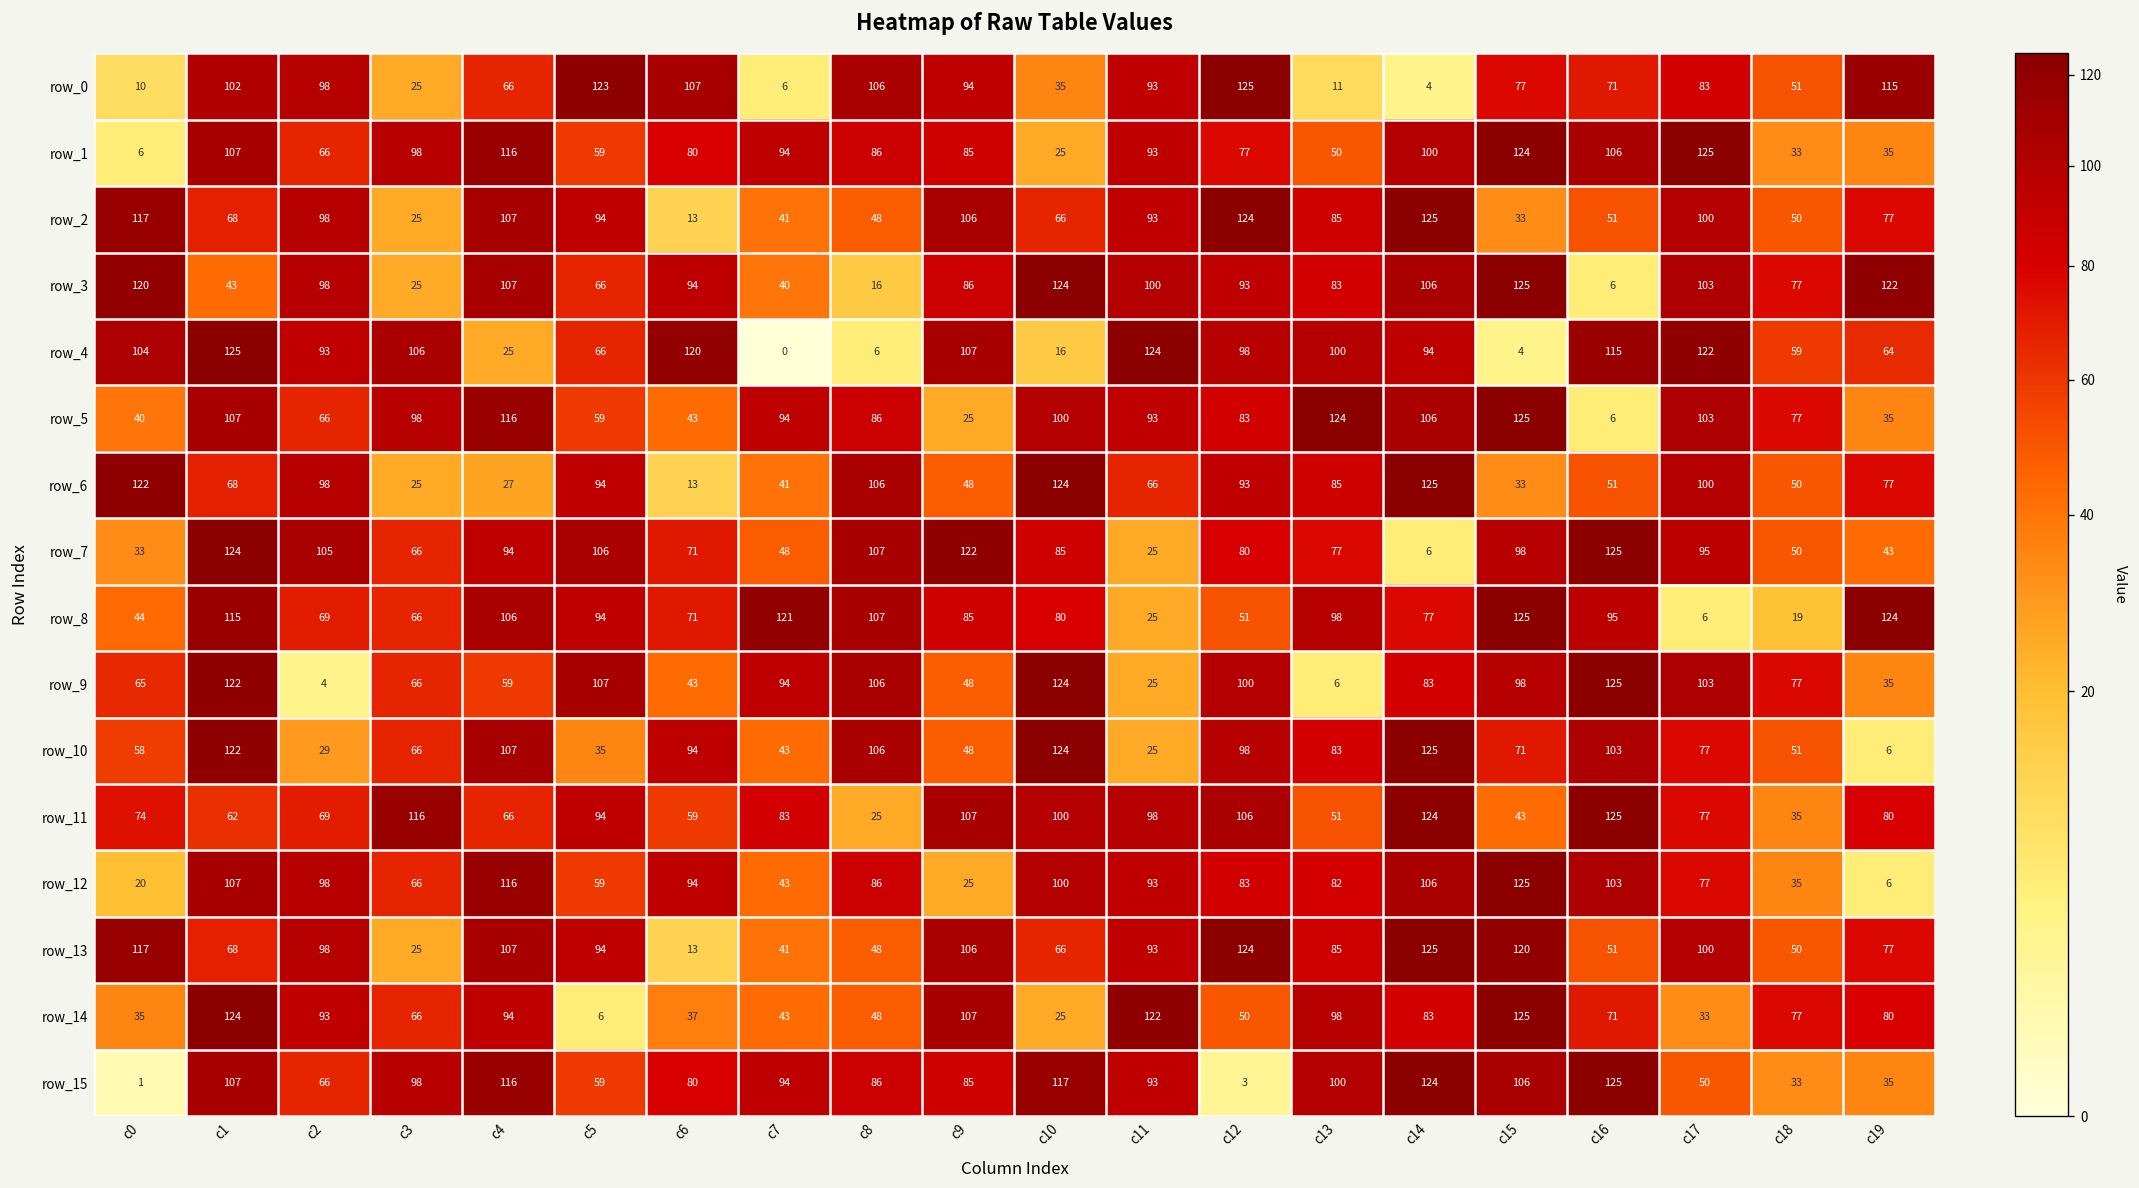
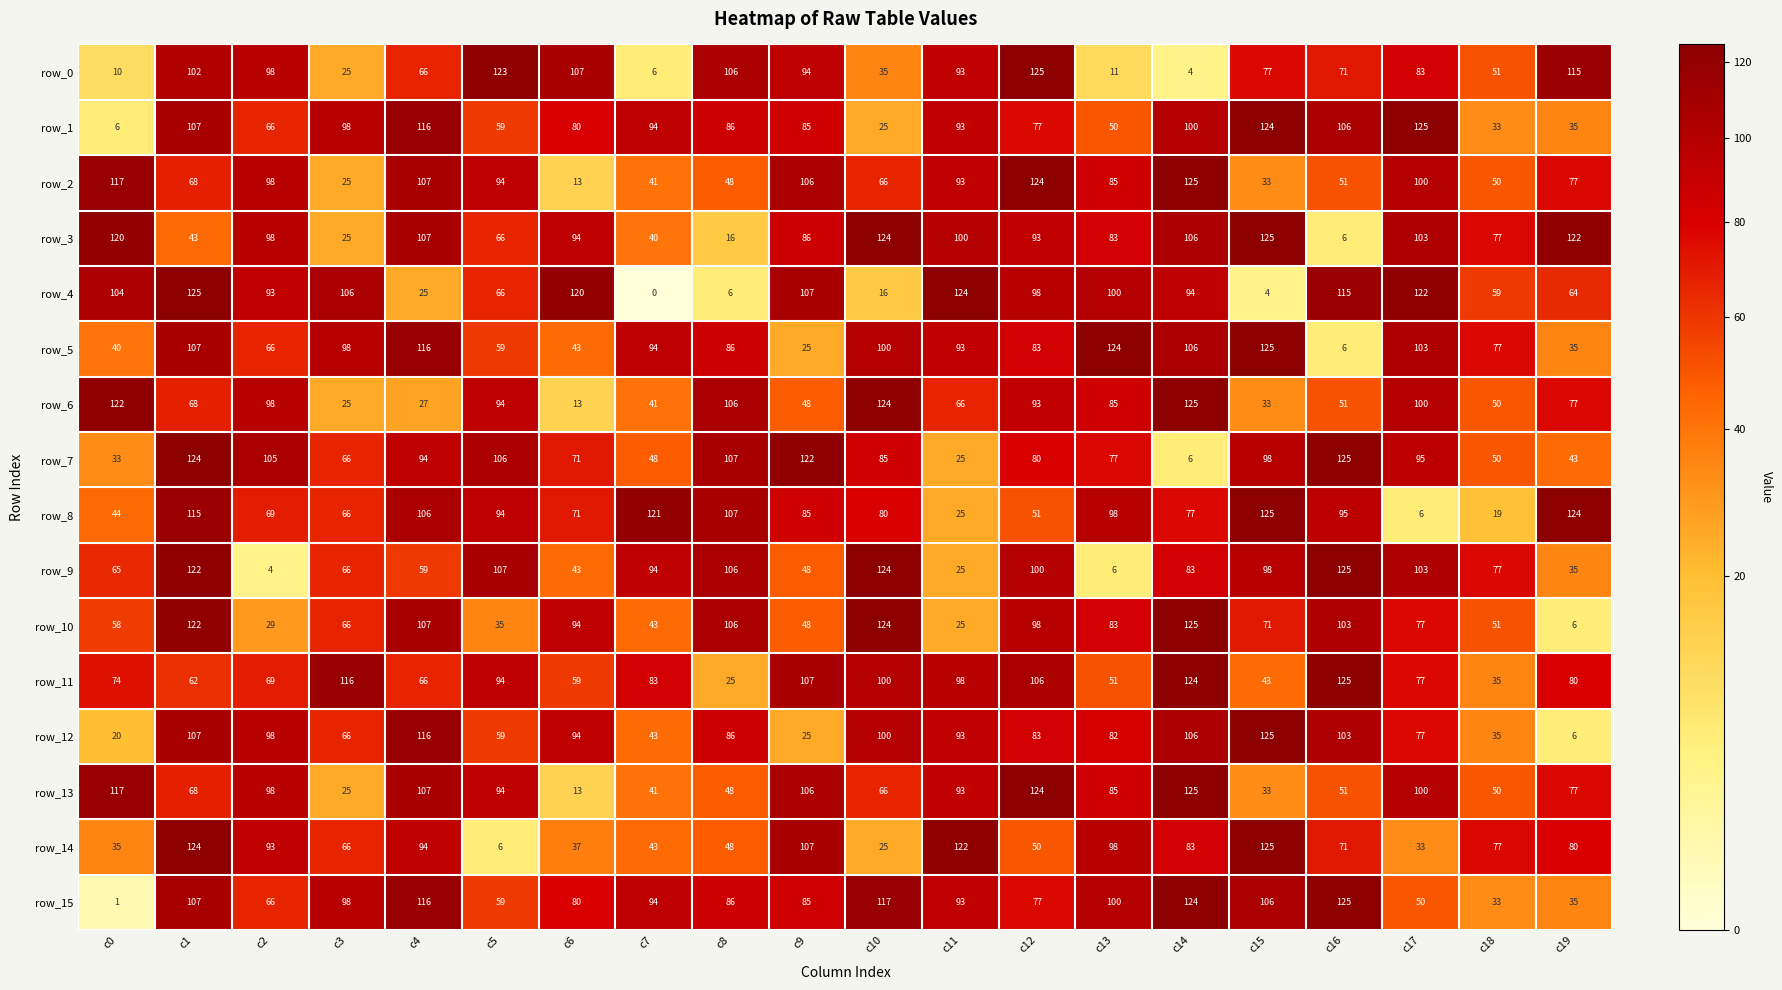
  {
    "row_13": {
      "c0": 117,
      "c1": 68,
      "c2": 98,
      "c3": 25,
      "c4": 107,
      "c5": 94,
      "c6": 13,
      "c7": 41,
      "c8": 48,
      "c9": 106,
      "c10": 66,
      "c11": 93,
      "c12": 124,
      "c13": 85,
      "c14": 125,
-     "c15": 120,
+     "c15": 33,
      "c16": 51,
      "c17": 100,
      "c18": 50,
      "c19": 77
    },
    "row_15": {
      "c0": 1,
      "c1": 107,
      "c2": 66,
      "c3": 98,
      "c4": 116,
      "c5": 59,
      "c6": 80,
      "c7": 94,
      "c8": 86,
      "c9": 85,
      "c10": 117,
      "c11": 93,
-     "c12": 3,
+     "c12": 77,
      "c13": 100,
      "c14": 124,
      "c15": 106,
      "c16": 125,
      "c17": 50,
      "c18": 33,
      "c19": 35
    }
  }
